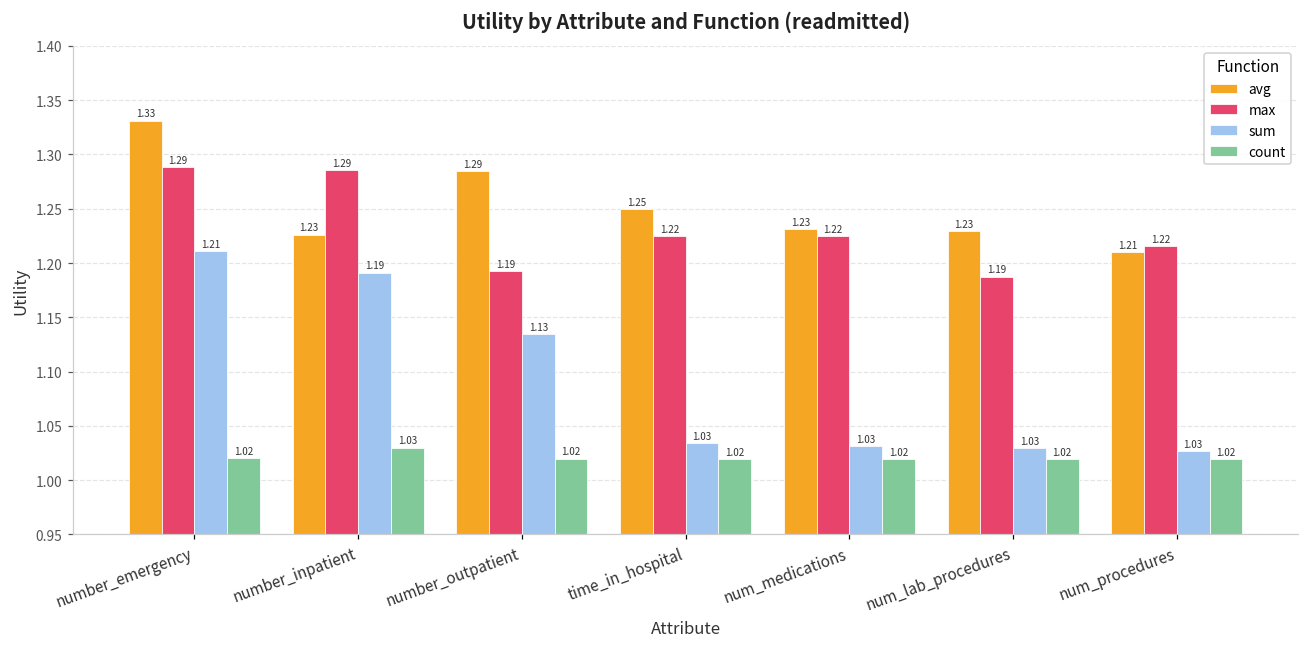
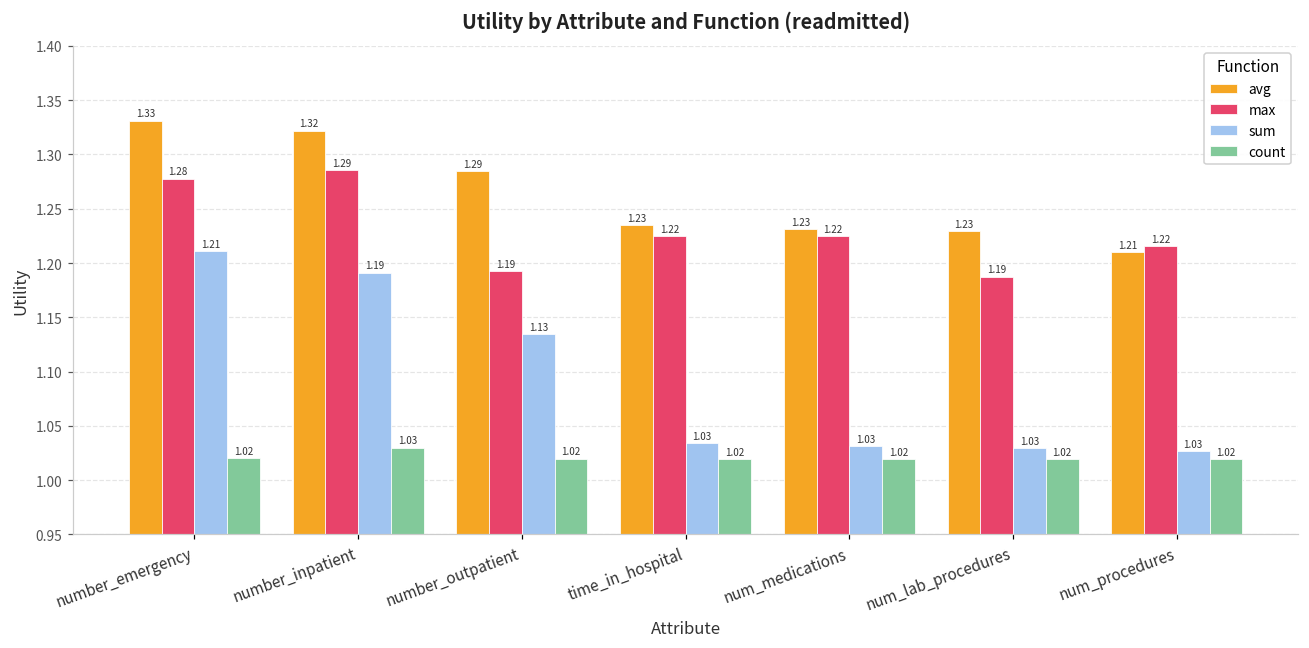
  {
    "avg": {
      "number_emergency": 1.33,
-     "number_inpatient": 1.23,
+     "number_inpatient": 1.32,
      "number_outpatient": 1.29,
-     "time_in_hospital": 1.25,
+     "time_in_hospital": 1.23,
      "num_medications": 1.23,
      "num_lab_procedures": 1.23,
      "num_procedures": 1.21
    },
    "max": {
-     "number_emergency": 1.29,
+     "number_emergency": 1.28,
      "number_inpatient": 1.29,
      "number_outpatient": 1.19,
      "time_in_hospital": 1.22,
      "num_medications": 1.22,
      "num_lab_procedures": 1.19,
      "num_procedures": 1.22
    },
    "sum": {
      "number_emergency": 1.21,
      "number_inpatient": 1.19,
      "number_outpatient": 1.13,
      "time_in_hospital": 1.03,
      "num_medications": 1.03,
      "num_lab_procedures": 1.03,
      "num_procedures": 1.03
    },
    "count": {
      "number_emergency": 1.02,
      "number_inpatient": 1.03,
      "number_outpatient": 1.02,
      "time_in_hospital": 1.02,
      "num_medications": 1.02,
      "num_lab_procedures": 1.02,
      "num_procedures": 1.02
    }
  }
